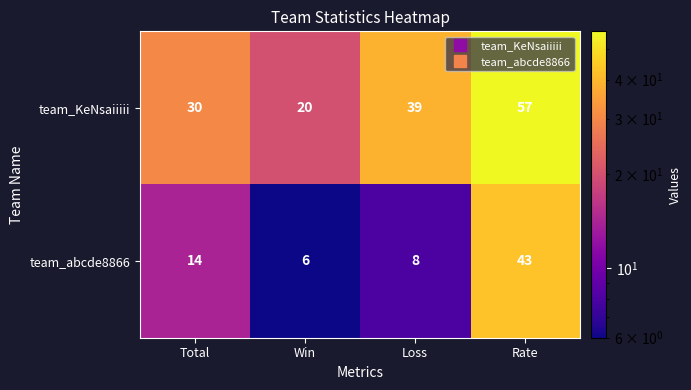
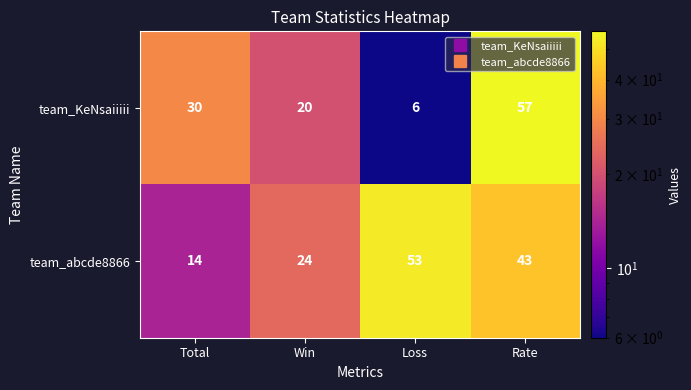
  {
    "team_KeNsaiiiii": {
      "Total": 30,
      "Win": 20,
-     "Loss": 39,
+     "Loss": 6,
      "Rate": 57
    },
    "team_abcde8866": {
      "Total": 14,
-     "Win": 6,
-     "Loss": 8,
+     "Win": 24,
+     "Loss": 53,
      "Rate": 43
    }
  }
